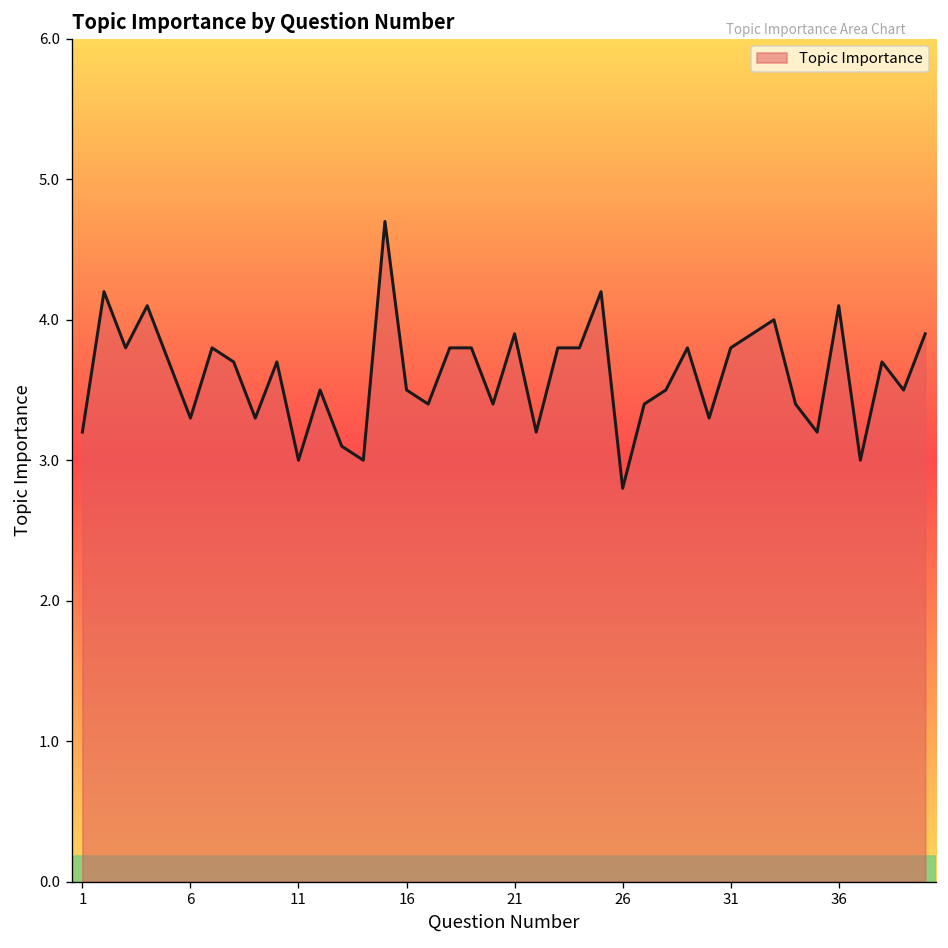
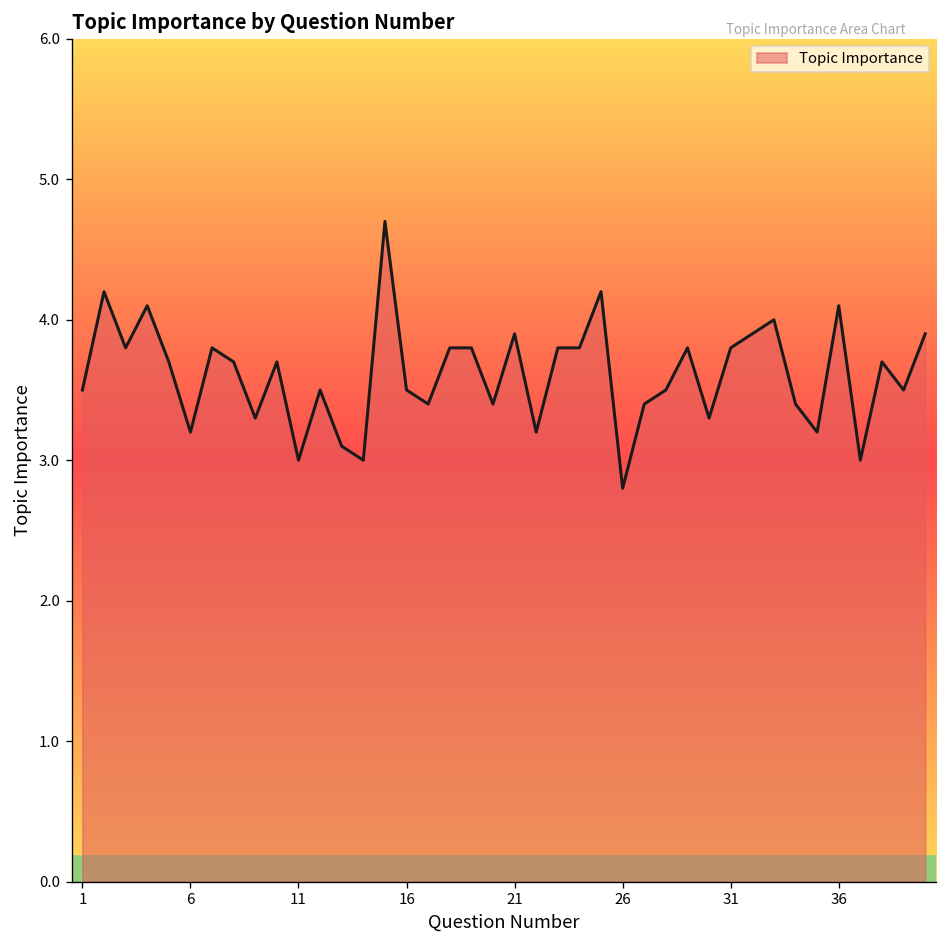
  {
-   "1": 3.2,
-   "6": 3.3,
+   "1": 3.5,
+   "6": 3.2,
    "11": 3.0,
    "16": 3.5,
    "21": 3.9,
    "26": 2.8,
    "31": 3.8,
    "36": 4.1
  }
